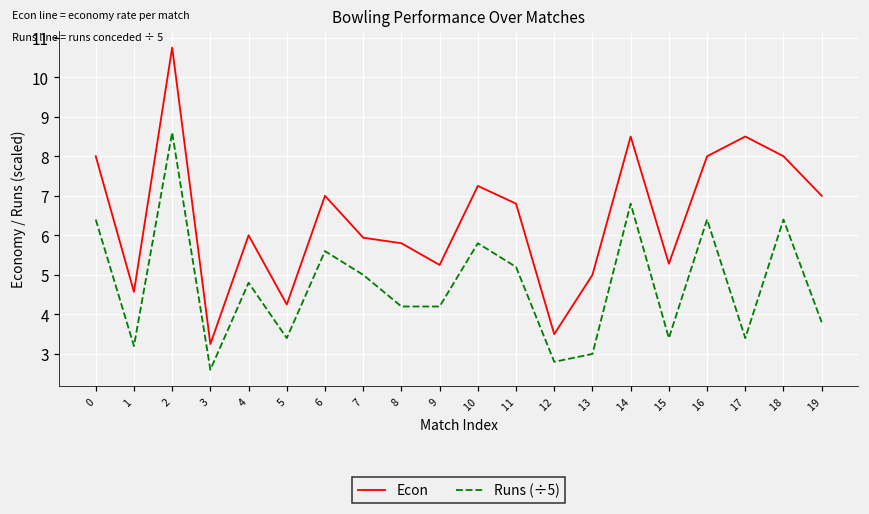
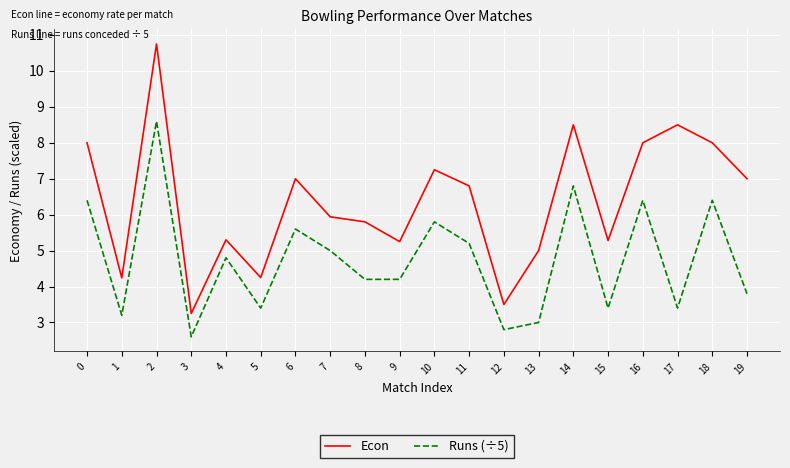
  {
    "Econ": {
      "0": 8.0,
-     "1": 4.6,
+     "1": 4.2,
      "2": 10.8,
      "3": 3.3,
-     "4": 6.0,
+     "4": 5.3,
      "5": 4.3,
      "6": 7.0,
      "7": 5.9,
      "8": 5.8,
      "9": 5.3,
      "10": 7.3,
      "11": 6.8,
      "12": 3.5,
      "13": 5.0,
      "14": 8.5,
      "15": 5.3,
      "16": 8.0,
      "17": 8.5,
      "18": 8.0,
      "19": 7.0
    },
    "Runs (÷5)": {
      "0": 6.4,
      "1": 3.2,
      "2": 8.6,
      "3": 2.6,
      "4": 4.8,
      "5": 3.4,
      "6": 5.6,
      "7": 5.0,
      "8": 4.2,
      "9": 4.2,
      "10": 5.8,
      "11": 5.2,
      "12": 2.8,
      "13": 3.0,
      "14": 6.8,
      "15": 3.4,
      "16": 6.4,
      "17": 3.4,
      "18": 6.4,
      "19": 3.8
    }
  }
